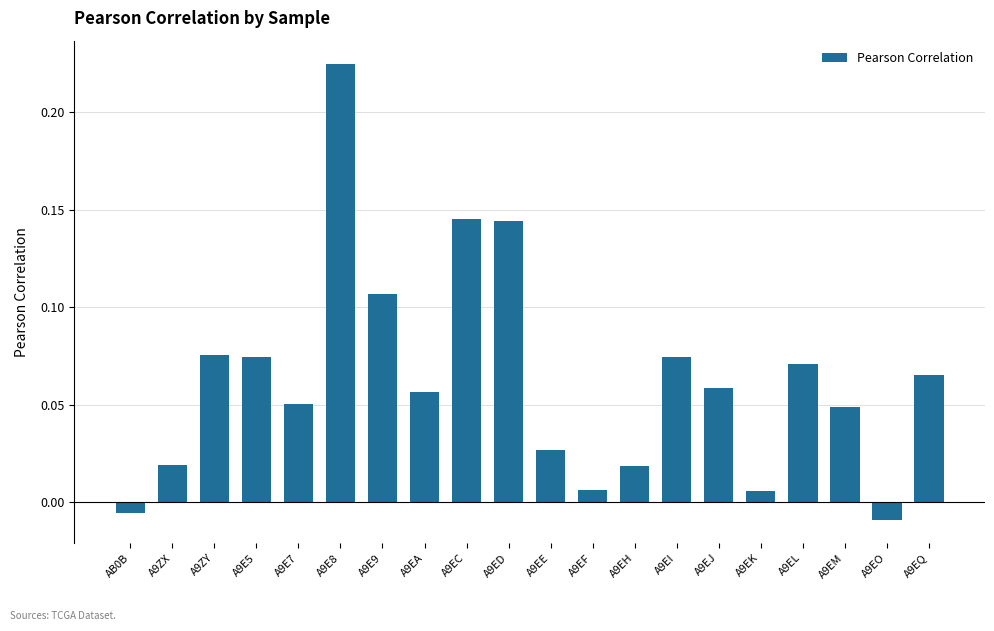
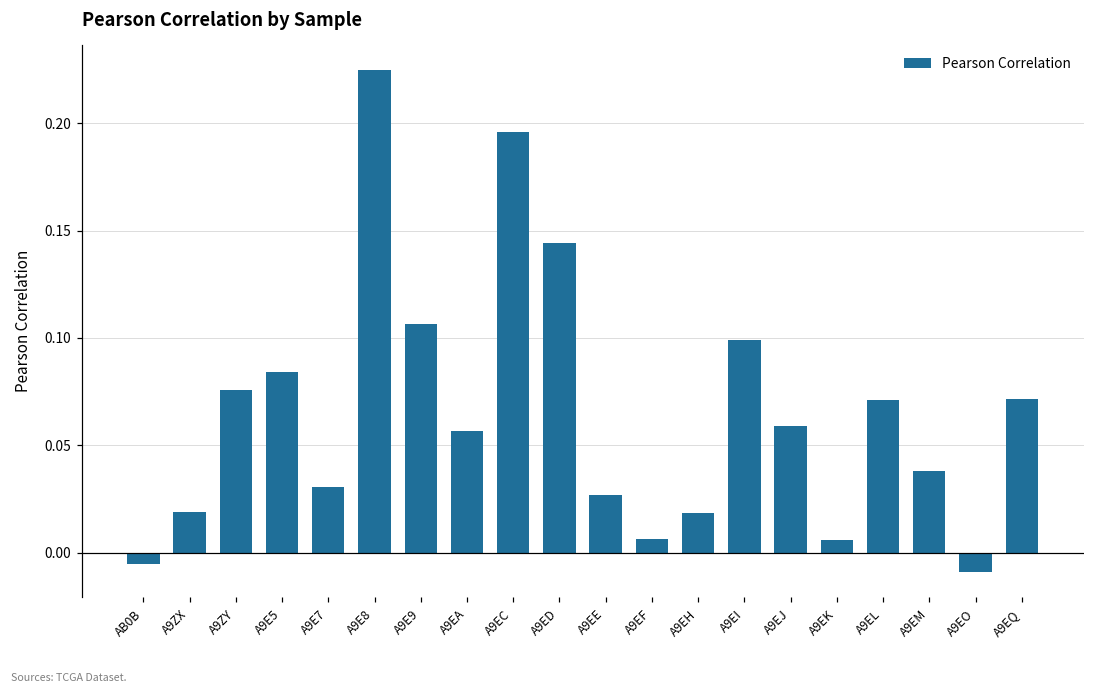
  {
    "AB0B": -0.005,
    "A9ZX": 0.019,
    "A9ZY": 0.076,
-   "A9E5": 0.075,
-   "A9E7": 0.050,
+   "A9E5": 0.084,
+   "A9E7": 0.030,
    "A9E8": 0.225,
    "A9E9": 0.107,
    "A9EA": 0.057,
-   "A9EC": 0.145,
+   "A9EC": 0.196,
    "A9ED": 0.144,
    "A9EE": 0.027,
    "A9EF": 0.006,
    "A9EH": 0.018,
-   "A9EI": 0.074,
+   "A9EI": 0.099,
    "A9EJ": 0.059,
    "A9EK": 0.006,
    "A9EL": 0.071,
-   "A9EM": 0.049,
+   "A9EM": 0.038,
    "A9EO": -0.009,
-   "A9EQ": 0.065
+   "A9EQ": 0.071
  }
